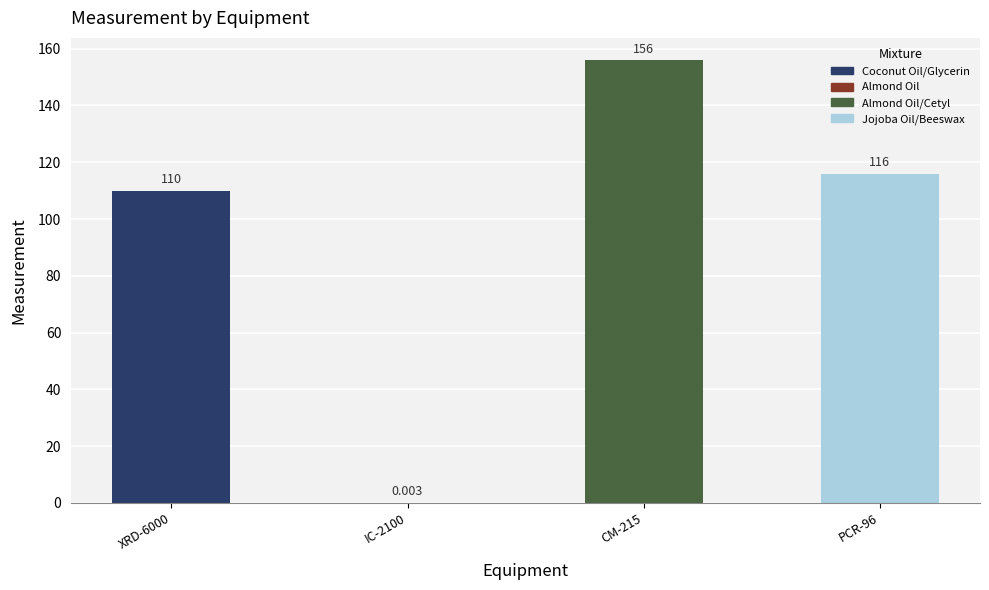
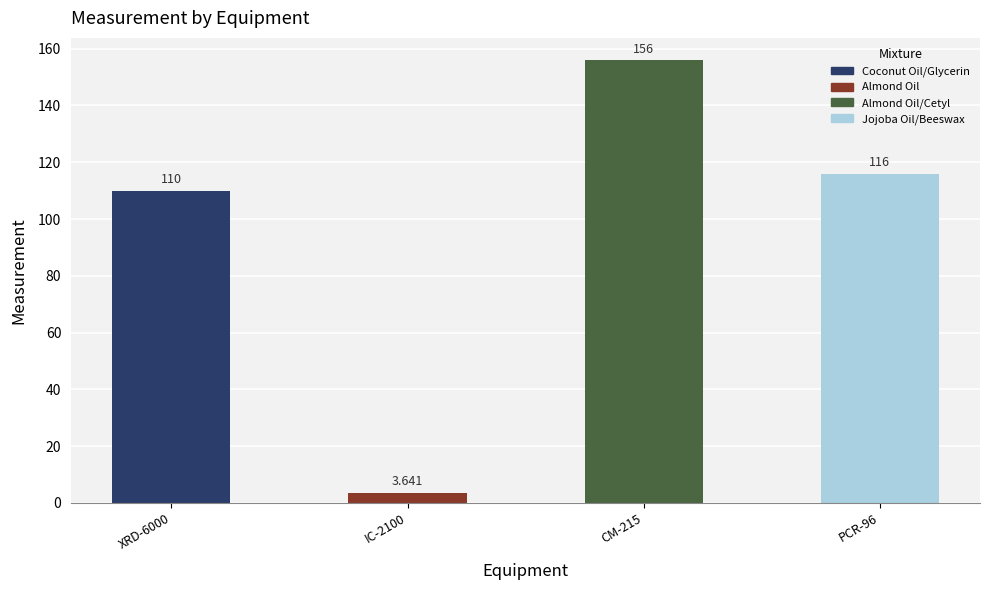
  {
    "XRD-6000": 110,
-   "IC-2100": 0.003,
+   "IC-2100": 3.641,
    "CM-215": 156,
    "PCR-96": 116
  }
